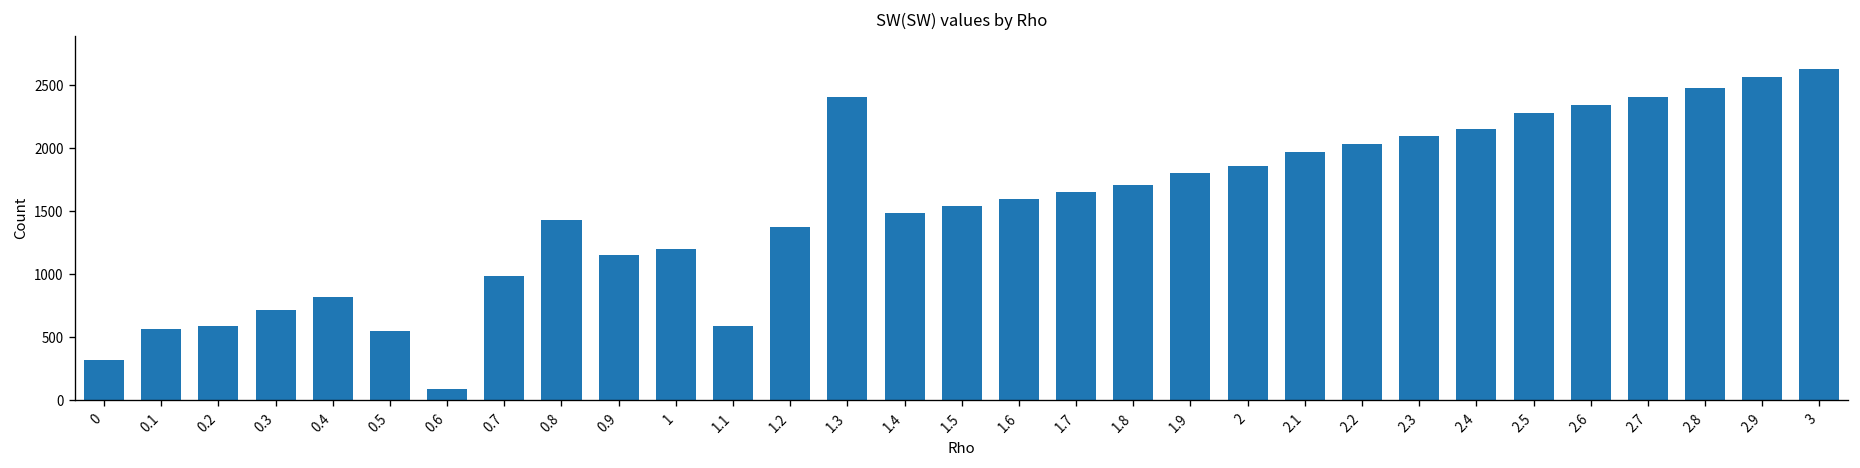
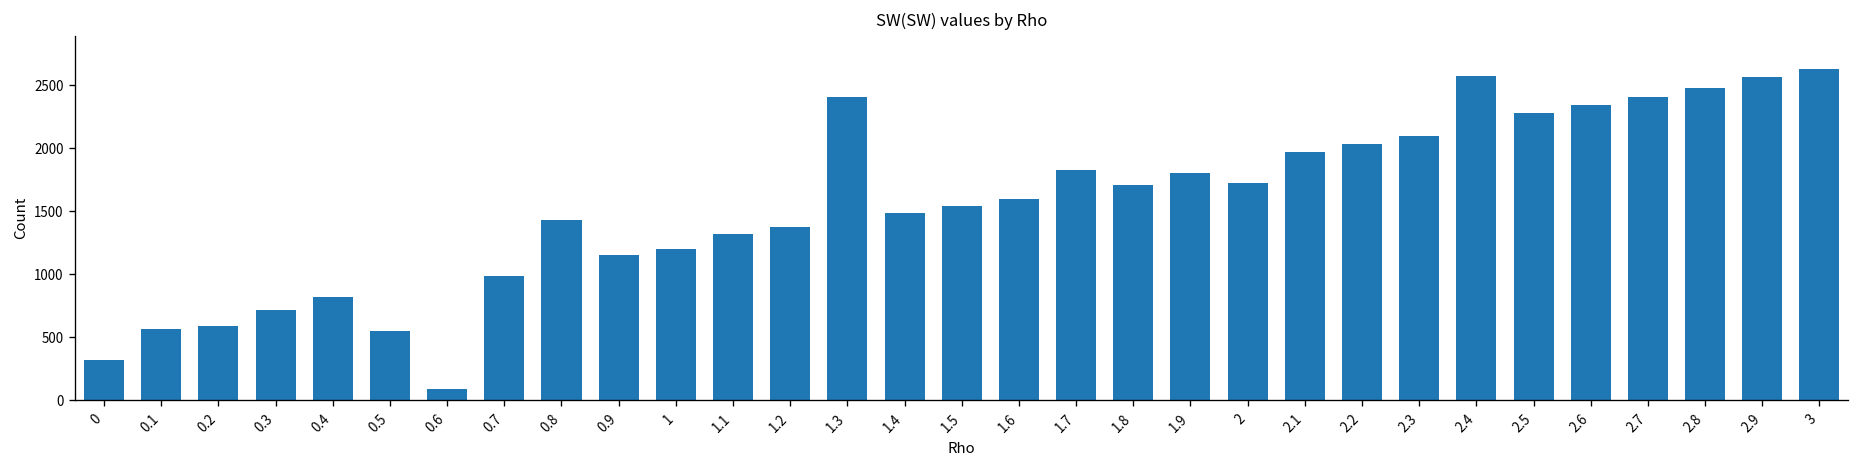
  {
    "0": 320,
    "0.1": 560,
    "0.2": 590,
    "0.3": 720,
    "0.4": 820,
    "0.5": 550,
    "0.6": 90,
    "0.7": 990,
    "0.8": 1430,
    "0.9": 1150,
    "1": 1200,
-   "1.1": 590,
+   "1.1": 1320,
    "1.2": 1370,
    "1.3": 2410,
    "1.4": 1480,
    "1.5": 1540,
    "1.6": 1600,
-   "1.7": 1650,
+   "1.7": 1830,
    "1.8": 1710,
    "1.9": 1800,
-   "2": 1860,
+   "2": 1720,
    "2.1": 1970,
    "2.2": 2030,
    "2.3": 2090,
-   "2.4": 2160,
+   "2.4": 2570,
    "2.5": 2280,
    "2.6": 2350,
    "2.7": 2410,
    "2.8": 2480,
    "2.9": 2560,
    "3": 2630
  }
